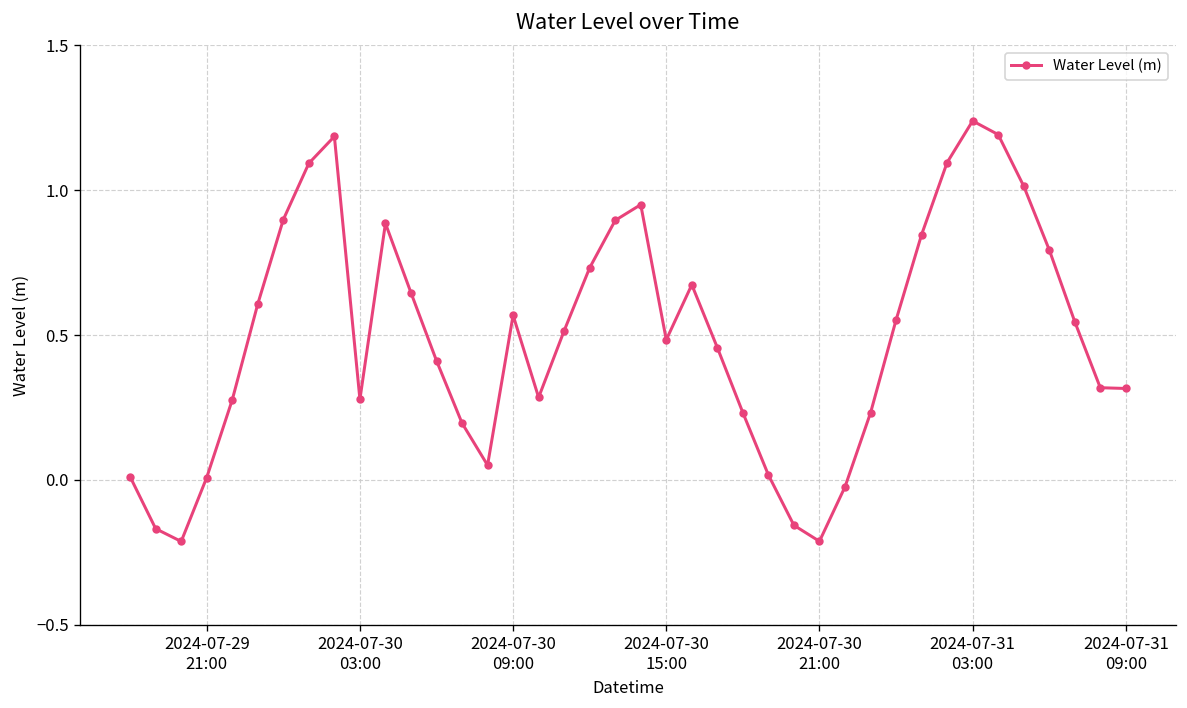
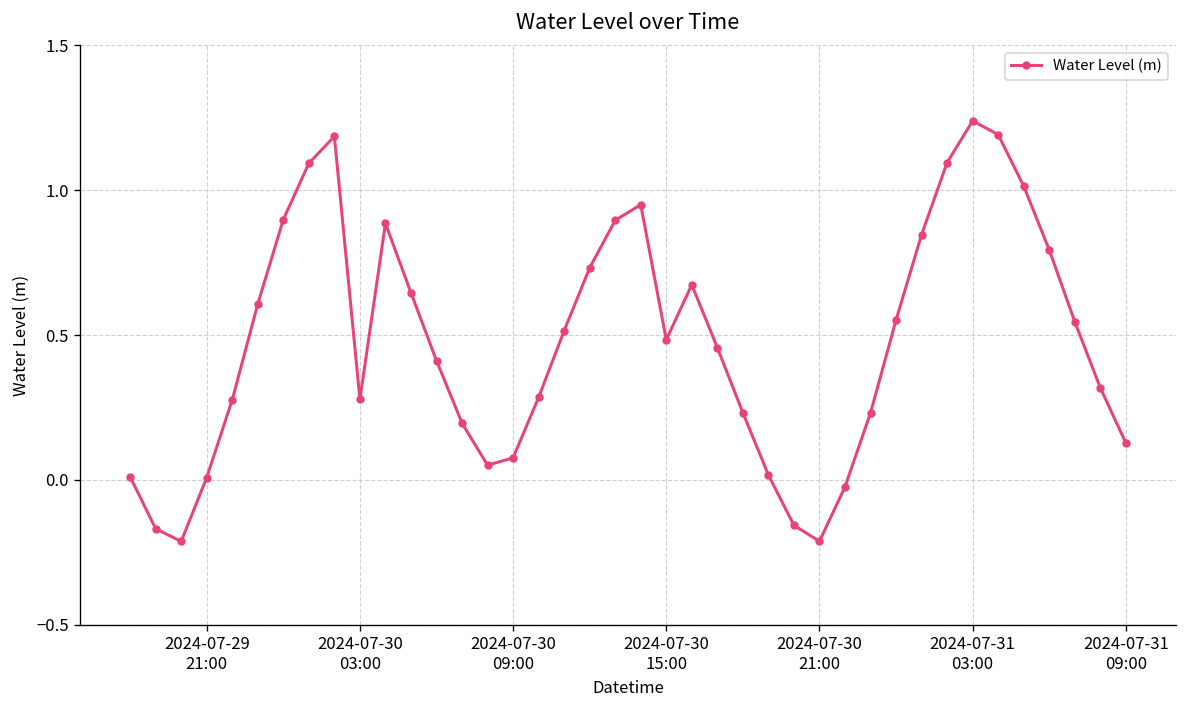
  {
    "2024-07-29 21:00": 0.01,
    "2024-07-30 03:00": 0.28,
-   "2024-07-30 09:00": 0.57,
+   "2024-07-30 09:00": 0.08,
    "2024-07-30 15:00": 0.48,
    "2024-07-30 21:00": -0.21,
    "2024-07-31 03:00": 1.24,
-   "2024-07-31 09:00": 0.32
+   "2024-07-31 09:00": 0.13
  }
